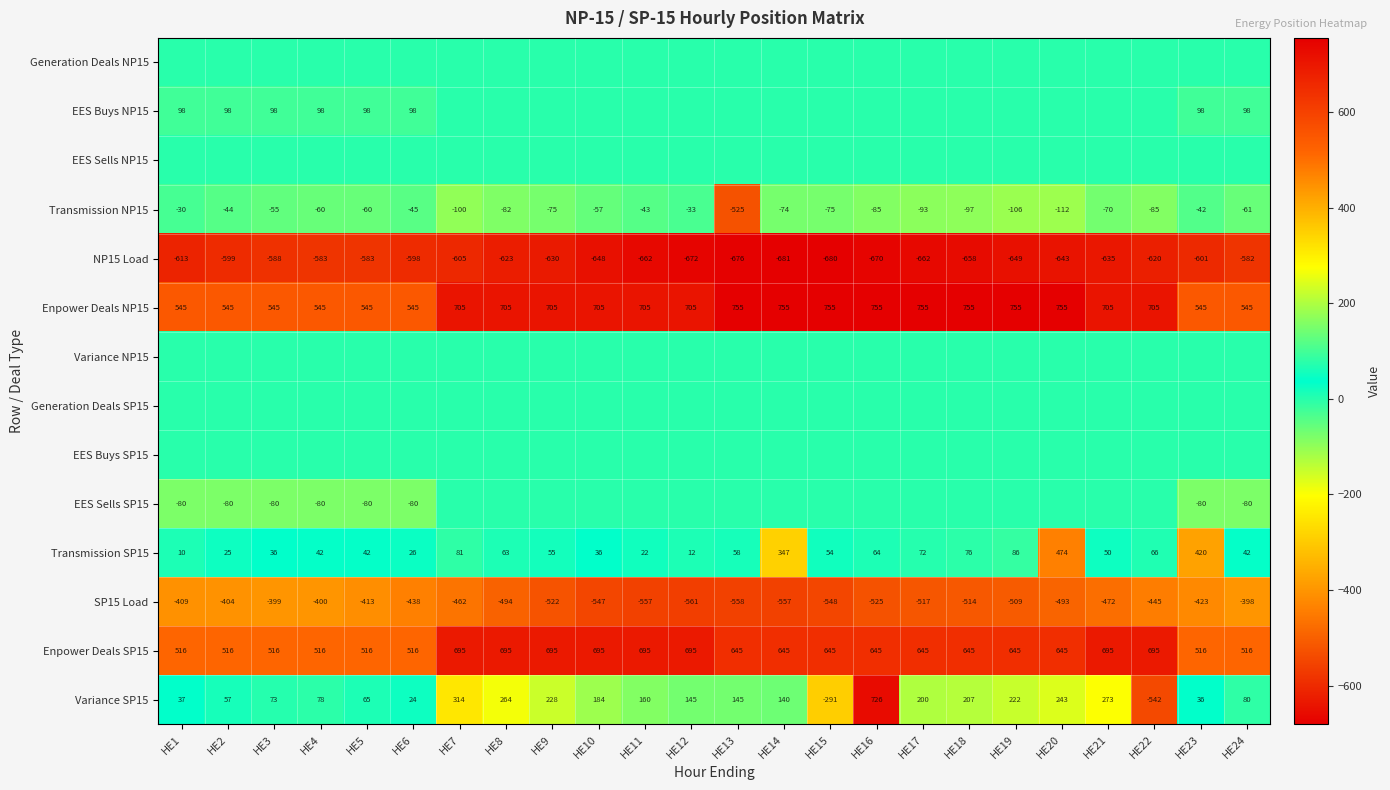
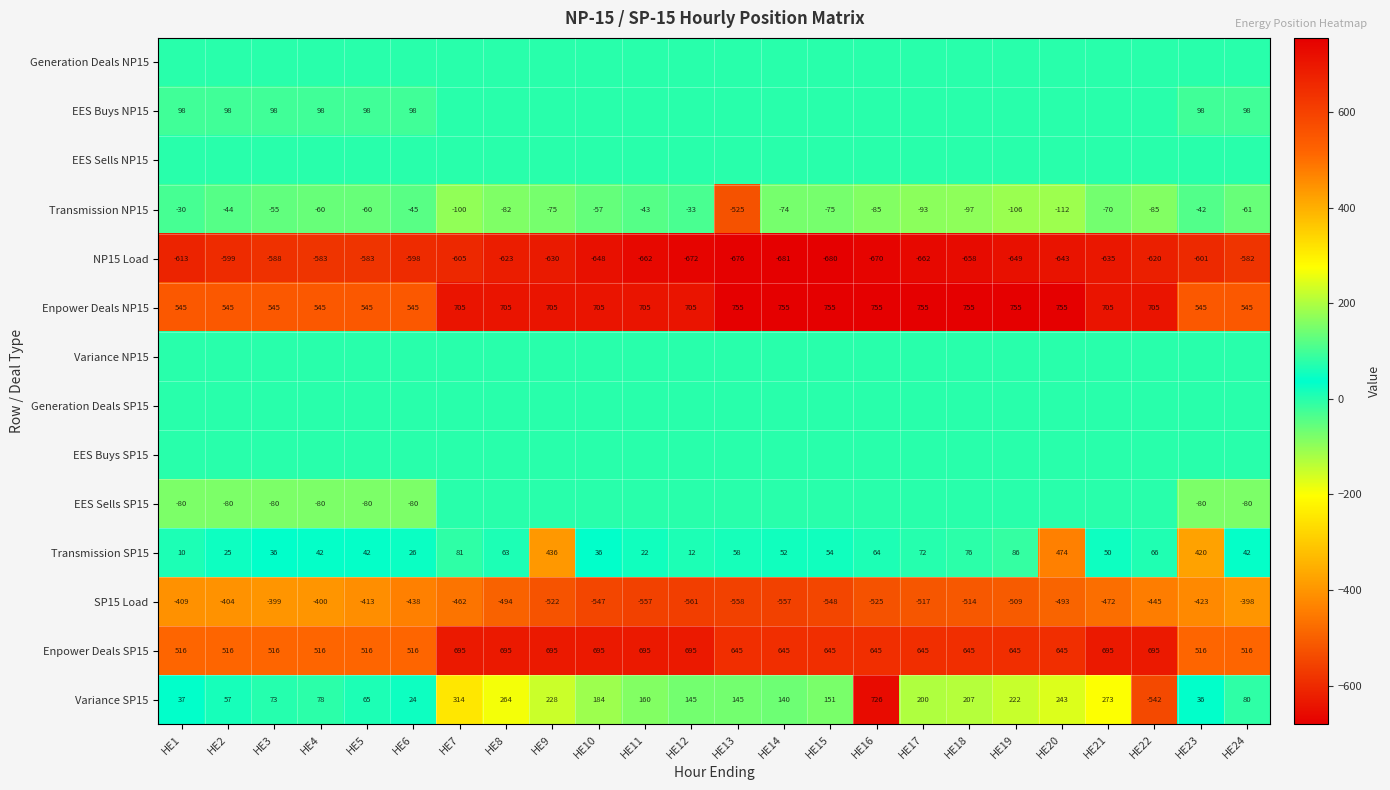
  {
    "EES Buys NP15": {
      "HE1": 98,
      "HE2": 98,
      "HE3": 98,
      "HE4": 98,
      "HE5": 98,
      "HE6": 98,
      "HE23": 98,
      "HE24": 98
    },
    "Transmission NP15": {
      "HE1": -30,
      "HE2": -44,
      "HE3": -55,
      "HE4": -60,
      "HE5": -60,
      "HE6": -45,
      "HE7": -100,
      "HE8": -82,
      "HE9": -75,
      "HE10": -57,
      "HE11": -43,
      "HE12": -33,
      "HE13": -525,
      "HE14": -74,
      "HE15": -75,
      "HE16": -85,
      "HE17": -93,
      "HE18": -97,
      "HE19": -106,
      "HE20": -112,
      "HE21": -70,
      "HE22": -85,
      "HE23": -42,
      "HE24": -61
    },
    "NP15 Load": {
      "HE1": -613,
      "HE2": -599,
      "HE3": -588,
      "HE4": -583,
      "HE5": -583,
      "HE6": -598,
      "HE7": -605,
      "HE8": -623,
      "HE9": -630,
      "HE10": -648,
      "HE11": -662,
      "HE12": -672,
      "HE13": -676,
      "HE14": -681,
      "HE15": -680,
      "HE16": -670,
      "HE17": -662,
      "HE18": -658,
      "HE19": -649,
      "HE20": -643,
      "HE21": -635,
      "HE22": -620,
      "HE23": -601,
      "HE24": -582
    },
    "Enpower Deals NP15": {
      "HE1": 545,
      "HE2": 545,
      "HE3": 545,
      "HE4": 545,
      "HE5": 545,
      "HE6": 545,
      "HE7": 705,
      "HE8": 705,
      "HE9": 705,
      "HE10": 705,
      "HE11": 705,
      "HE12": 705,
      "HE13": 755,
      "HE14": 755,
      "HE15": 755,
      "HE16": 755,
      "HE17": 755,
      "HE18": 755,
      "HE19": 755,
      "HE20": 755,
      "HE21": 705,
      "HE22": 705,
      "HE23": 545,
      "HE24": 545
    },
    "EES Sells SP15": {
      "HE1": -80,
      "HE2": -80,
      "HE3": -80,
      "HE4": -80,
      "HE5": -80,
      "HE6": -80,
      "HE23": -80,
      "HE24": -80
    },
    "Transmission SP15": {
      "HE1": 10,
      "HE2": 25,
      "HE3": 36,
      "HE4": 42,
      "HE5": 42,
      "HE6": 26,
      "HE7": 81,
      "HE8": 63,
-     "HE9": 55,
+     "HE9": 436,
      "HE10": 36,
      "HE11": 22,
      "HE12": 12,
      "HE13": 58,
-     "HE14": 347,
+     "HE14": 52,
      "HE15": 54,
      "HE16": 64,
      "HE17": 72,
      "HE18": 76,
      "HE19": 86,
      "HE20": 474,
      "HE21": 50,
      "HE22": 66,
      "HE23": 420,
      "HE24": 42
    },
    "SP15 Load": {
      "HE1": -409,
      "HE2": -404,
      "HE3": -399,
      "HE4": -400,
      "HE5": -413,
      "HE6": -438,
      "HE7": -462,
      "HE8": -494,
      "HE9": -522,
      "HE10": -547,
      "HE11": -557,
      "HE12": -561,
      "HE13": -558,
      "HE14": -557,
      "HE15": -548,
      "HE16": -525,
      "HE17": -517,
      "HE18": -514,
      "HE19": -509,
      "HE20": -493,
      "HE21": -472,
      "HE22": -445,
      "HE23": -423,
      "HE24": -398
    },
    "Enpower Deals SP15": {
      "HE1": 516,
      "HE2": 516,
      "HE3": 516,
      "HE4": 516,
      "HE5": 516,
      "HE6": 516,
      "HE7": 695,
      "HE8": 695,
      "HE9": 695,
      "HE10": 695,
      "HE11": 695,
      "HE12": 695,
      "HE13": 645,
      "HE14": 645,
      "HE15": 645,
      "HE16": 645,
      "HE17": 645,
      "HE18": 645,
      "HE19": 645,
      "HE20": 645,
      "HE21": 695,
      "HE22": 695,
      "HE23": 516,
      "HE24": 516
    },
    "Variance SP15": {
      "HE1": 37,
      "HE2": 57,
      "HE3": 73,
      "HE4": 78,
      "HE5": 65,
      "HE6": 24,
      "HE7": 314,
      "HE8": 264,
      "HE9": 228,
      "HE10": 184,
      "HE11": 160,
      "HE12": 145,
      "HE13": 145,
      "HE14": 140,
-     "HE15": -291,
+     "HE15": 151,
      "HE16": 726,
      "HE17": 200,
      "HE18": 207,
      "HE19": 222,
      "HE20": 243,
      "HE21": 273,
      "HE22": -542,
      "HE23": 36,
      "HE24": 80
    }
  }
